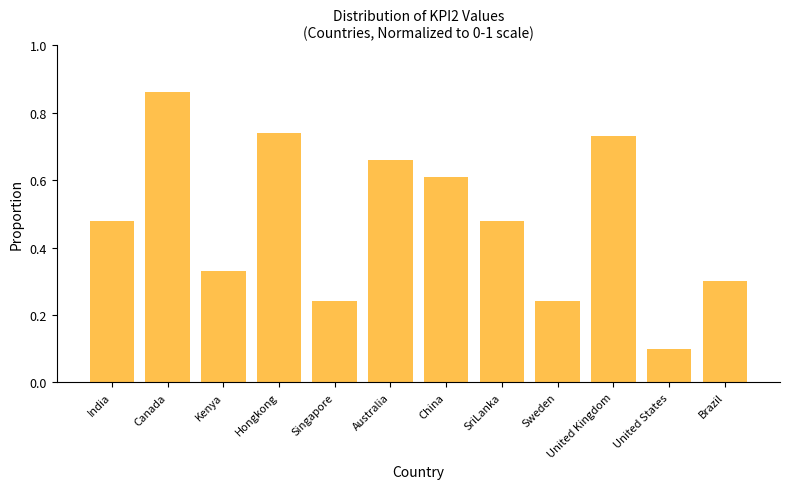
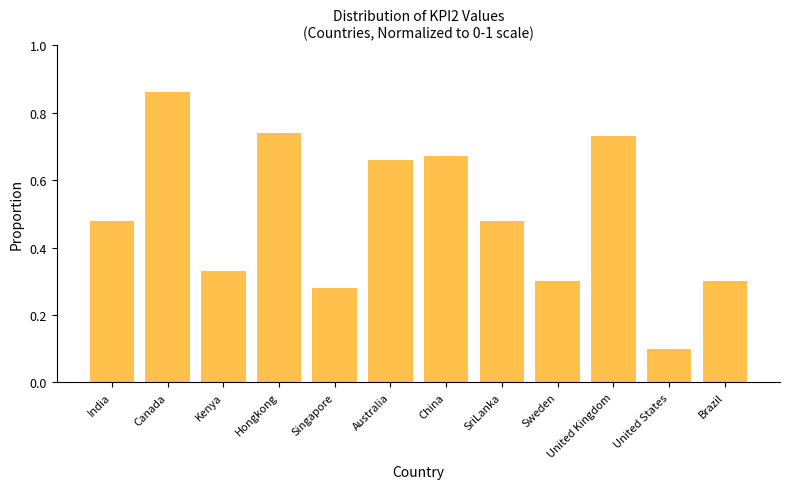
  {
    "India": 0.48,
    "Canada": 0.86,
    "Kenya": 0.33,
    "Hongkong": 0.74,
-   "Singapore": 0.24,
+   "Singapore": 0.28,
    "Australia": 0.66,
-   "China": 0.61,
+   "China": 0.67,
    "SriLanka": 0.48,
-   "Sweden": 0.24,
+   "Sweden": 0.30,
    "United Kingdom": 0.73,
    "United States": 0.10,
    "Brazil": 0.30
  }
